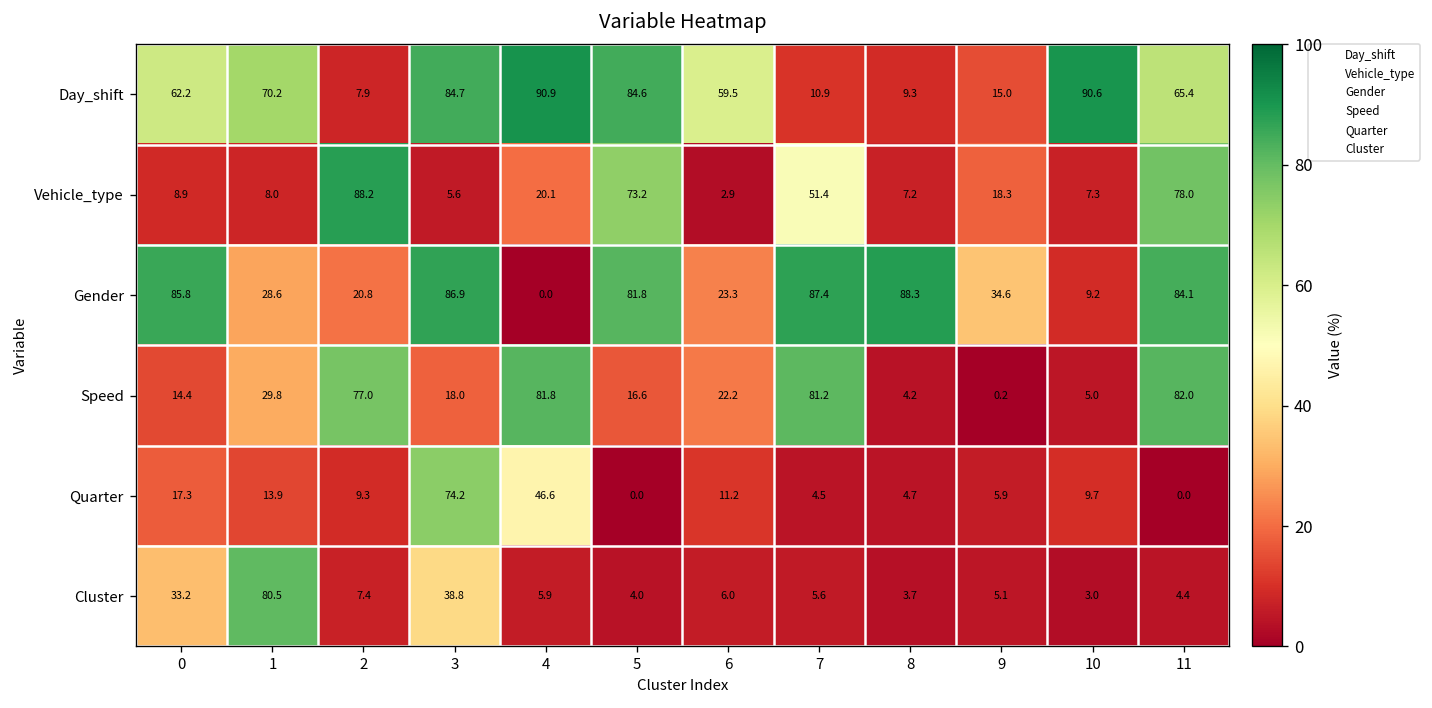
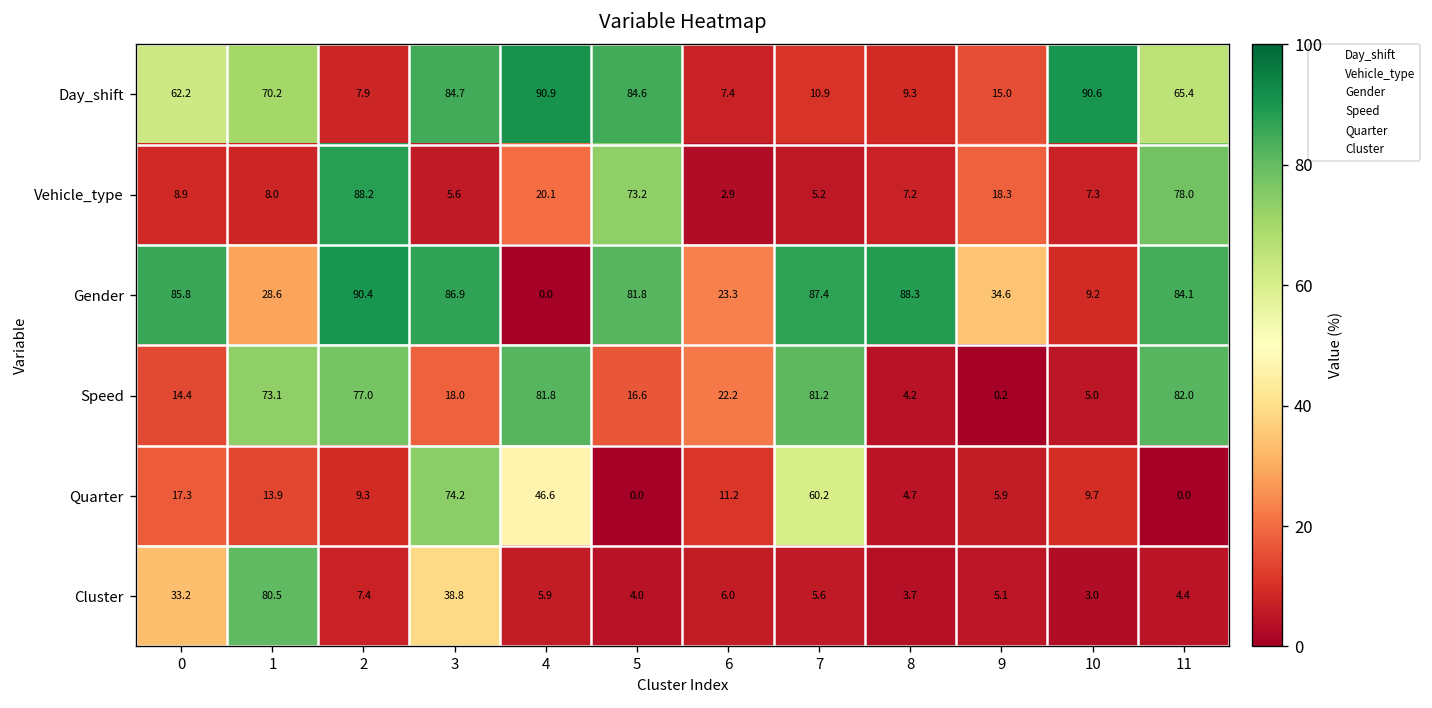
  {
    "Day_shift": {
      "0": 62.2,
      "1": 70.2,
      "2": 7.9,
      "3": 84.7,
      "4": 90.9,
      "5": 84.6,
-     "6": 59.5,
+     "6": 7.4,
      "7": 10.9,
      "8": 9.3,
      "9": 15.0,
      "10": 90.6,
      "11": 65.4
    },
    "Vehicle_type": {
      "0": 8.9,
      "1": 8.0,
      "2": 88.2,
      "3": 5.6,
      "4": 20.1,
      "5": 73.2,
      "6": 2.9,
-     "7": 51.4,
+     "7": 5.2,
      "8": 7.2,
      "9": 18.3,
      "10": 7.3,
      "11": 78.0
    },
    "Gender": {
      "0": 85.8,
      "1": 28.6,
-     "2": 20.8,
+     "2": 90.4,
      "3": 86.9,
      "4": 0.0,
      "5": 81.8,
      "6": 23.3,
      "7": 87.4,
      "8": 88.3,
      "9": 34.6,
      "10": 9.2,
      "11": 84.1
    },
    "Speed": {
      "0": 14.4,
-     "1": 29.8,
+     "1": 73.1,
      "2": 77.0,
      "3": 18.0,
      "4": 81.8,
      "5": 16.6,
      "6": 22.2,
      "7": 81.2,
      "8": 4.2,
      "9": 0.2,
      "10": 5.0,
      "11": 82.0
    },
    "Quarter": {
      "0": 17.3,
      "1": 13.9,
      "2": 9.3,
      "3": 74.2,
      "4": 46.6,
      "5": 0.0,
      "6": 11.2,
-     "7": 4.5,
+     "7": 60.2,
      "8": 4.7,
      "9": 5.9,
      "10": 9.7,
      "11": 0.0
    },
    "Cluster": {
      "0": 33.2,
      "1": 80.5,
      "2": 7.4,
      "3": 38.8,
      "4": 5.9,
      "5": 4.0,
      "6": 6.0,
      "7": 5.6,
      "8": 3.7,
      "9": 5.1,
      "10": 3.0,
      "11": 4.4
    }
  }
